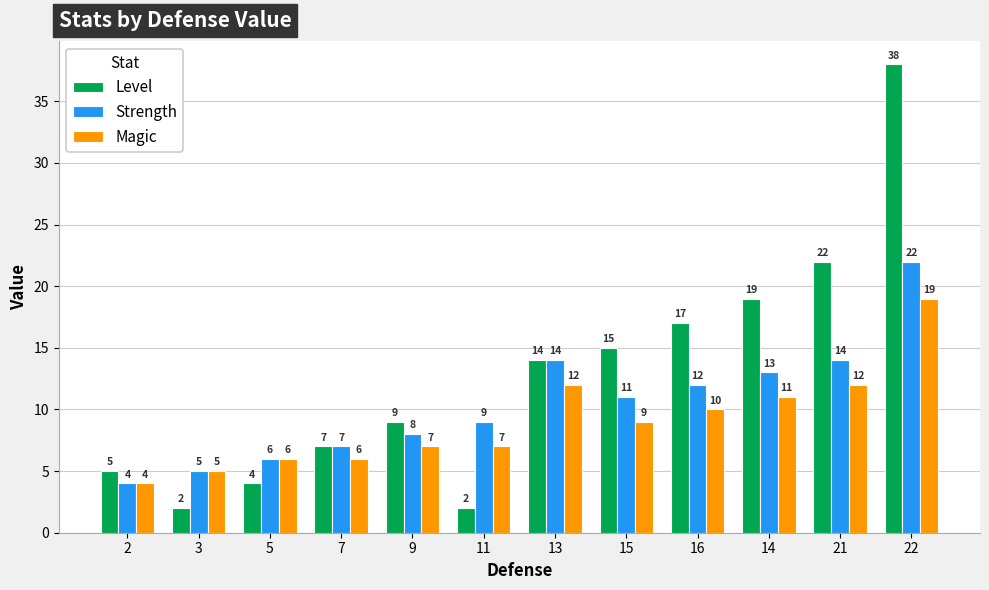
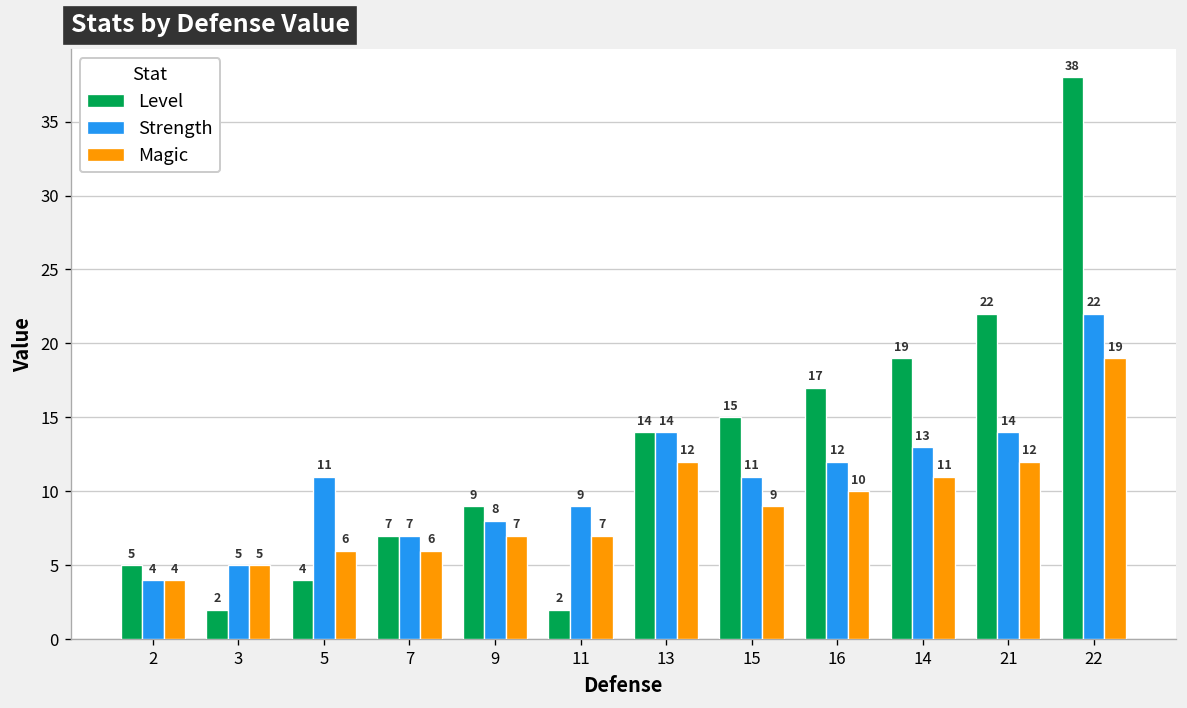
  {
    "Level": {
      "2": 5,
      "3": 2,
      "5": 4,
      "7": 7,
      "9": 9,
      "11": 2,
      "13": 14,
      "15": 15,
      "16": 17,
      "14": 19,
      "21": 22,
      "22": 38
    },
    "Strength": {
      "2": 4,
      "3": 5,
-     "5": 6,
+     "5": 11,
      "7": 7,
      "9": 8,
      "11": 9,
      "13": 14,
      "15": 11,
      "16": 12,
      "14": 13,
      "21": 14,
      "22": 22
    },
    "Magic": {
      "2": 4,
      "3": 5,
      "5": 6,
      "7": 6,
      "9": 7,
      "11": 7,
      "13": 12,
      "15": 9,
      "16": 10,
      "14": 11,
      "21": 12,
      "22": 19
    }
  }
